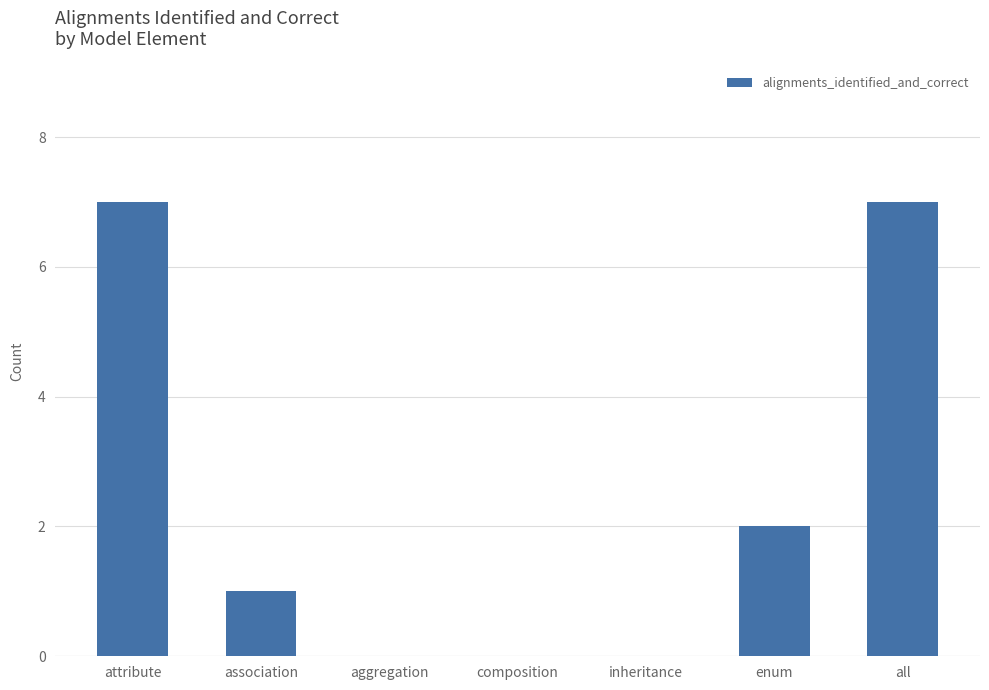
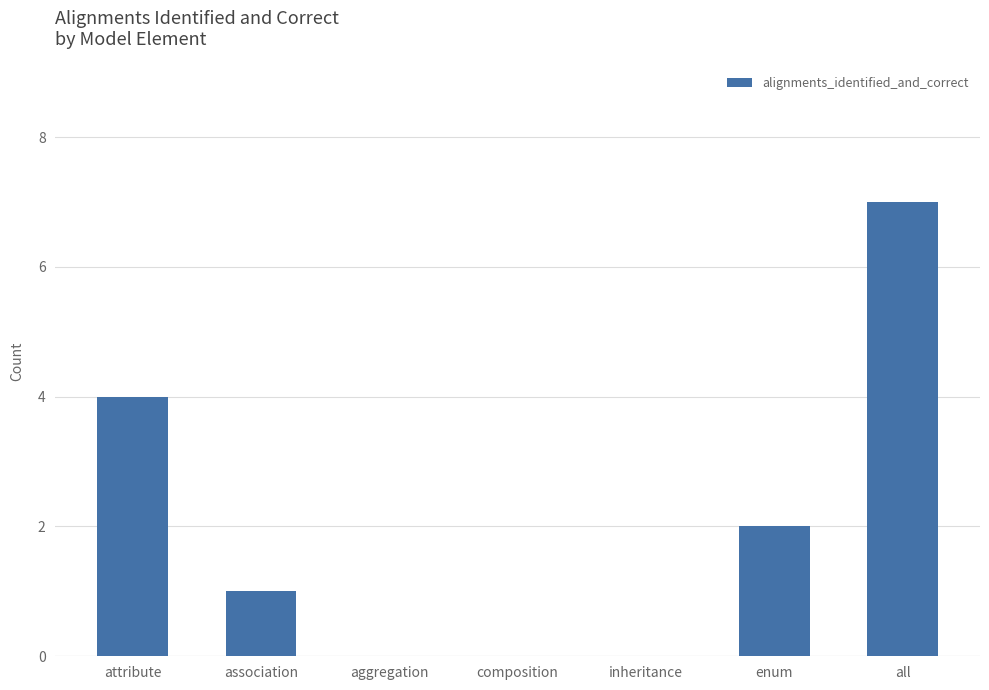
  {
-   "attribute": 7,
+   "attribute": 4,
    "association": 1,
    "aggregation": 0,
    "composition": 0,
    "inheritance": 0,
    "enum": 2,
    "all": 7
  }
